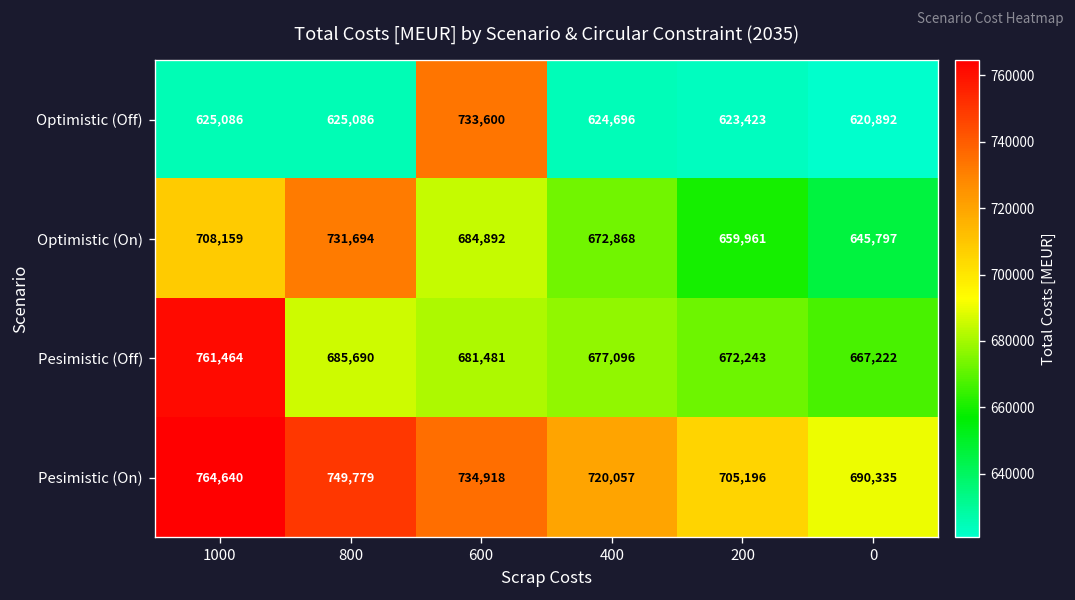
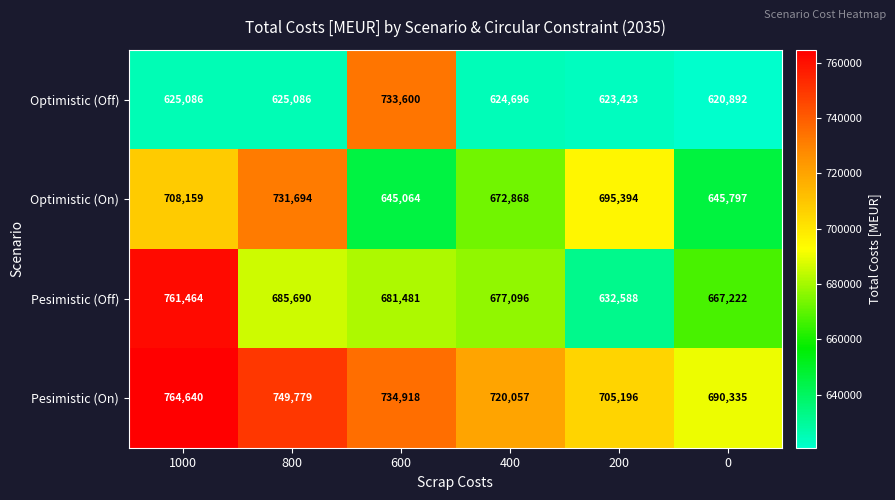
  {
    "Optimistic (Off)": {
      "1000": "625,086",
      "800": "625,086",
      "600": "733,600",
      "400": "624,696",
      "200": "623,423",
      "0": "620,892"
    },
    "Optimistic (On)": {
      "1000": "708,159",
      "800": "731,694",
-     "600": "684,892",
+     "600": "645,064",
      "400": "672,868",
-     "200": "659,961",
+     "200": "695,394",
      "0": "645,797"
    },
    "Pesimistic (Off)": {
      "1000": "761,464",
      "800": "685,690",
      "600": "681,481",
      "400": "677,096",
-     "200": "672,243",
+     "200": "632,588",
      "0": "667,222"
    },
    "Pesimistic (On)": {
      "1000": "764,640",
      "800": "749,779",
      "600": "734,918",
      "400": "720,057",
      "200": "705,196",
      "0": "690,335"
    }
  }
